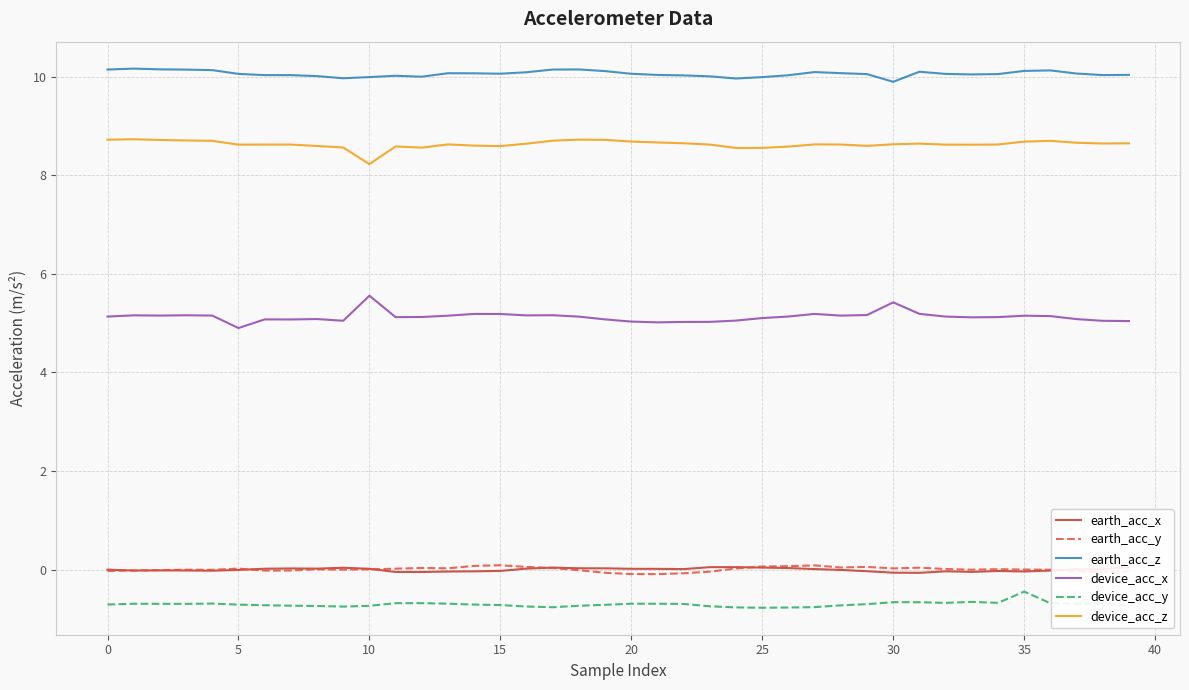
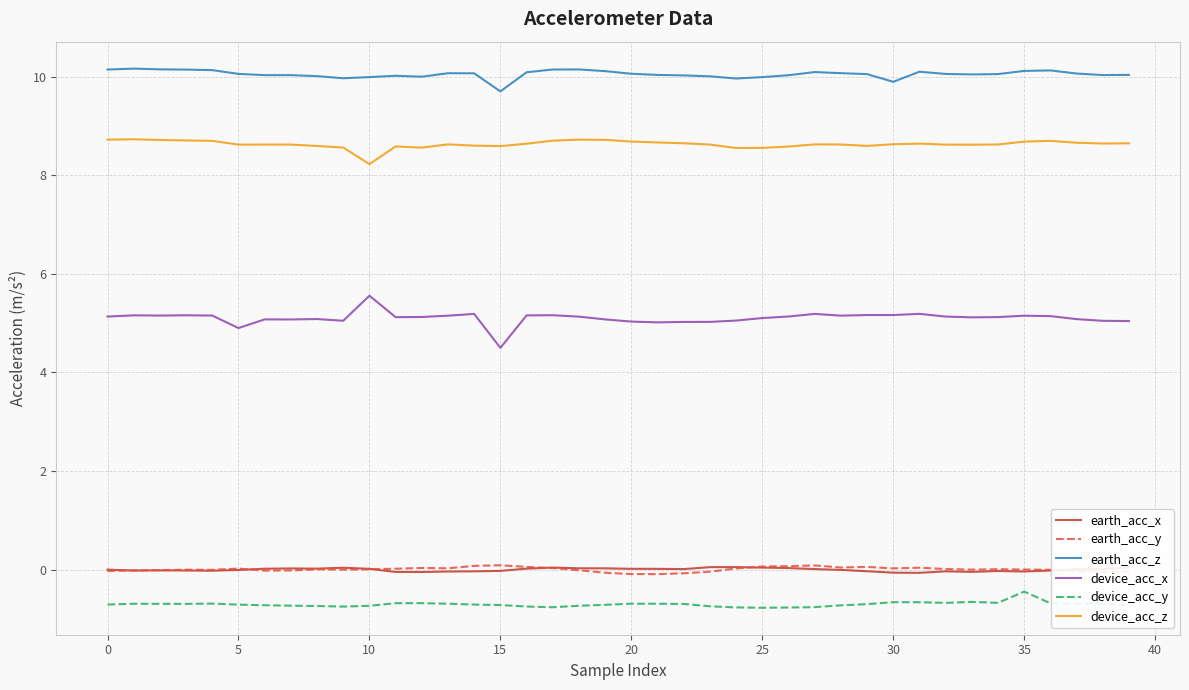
  {
    "earth_acc_z": {
      "0": 10.1,
      "5": 10.1,
      "10": 10.0,
-     "15": 10.1,
+     "15": 9.7,
      "20": 10.1,
      "25": 10.0,
      "30": 9.9,
      "35": 10.1
    },
    "device_acc_x": {
      "0": 5.1,
      "5": 4.9,
      "10": 5.6,
-     "15": 5.2,
+     "15": 4.5,
      "20": 5.0,
      "25": 5.1,
-     "30": 5.4,
+     "30": 5.2,
      "35": 5.2
    },
    "device_acc_y": {
      "0": -0.7,
      "5": -0.7,
      "10": -0.7,
      "15": -0.7,
      "20": -0.7,
      "25": -0.8,
      "30": -0.7,
      "35": -0.4
    },
    "device_acc_z": {
      "0": 8.7,
      "5": 8.6,
      "10": 8.2,
      "15": 8.6,
      "20": 8.7,
      "25": 8.6,
      "30": 8.6,
      "35": 8.7
    }
  }
